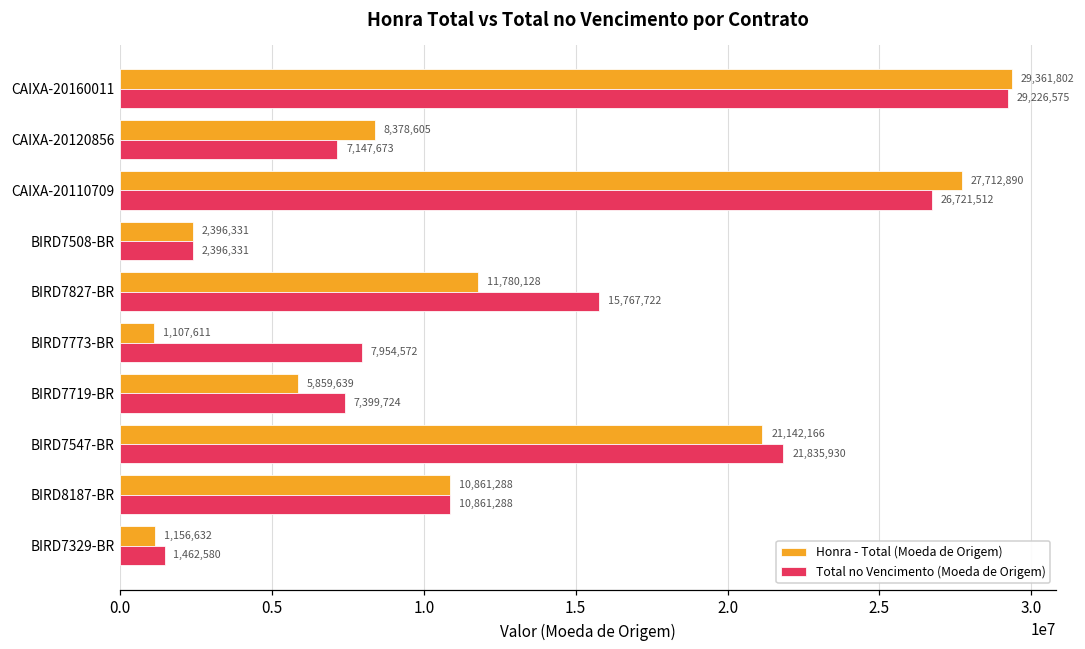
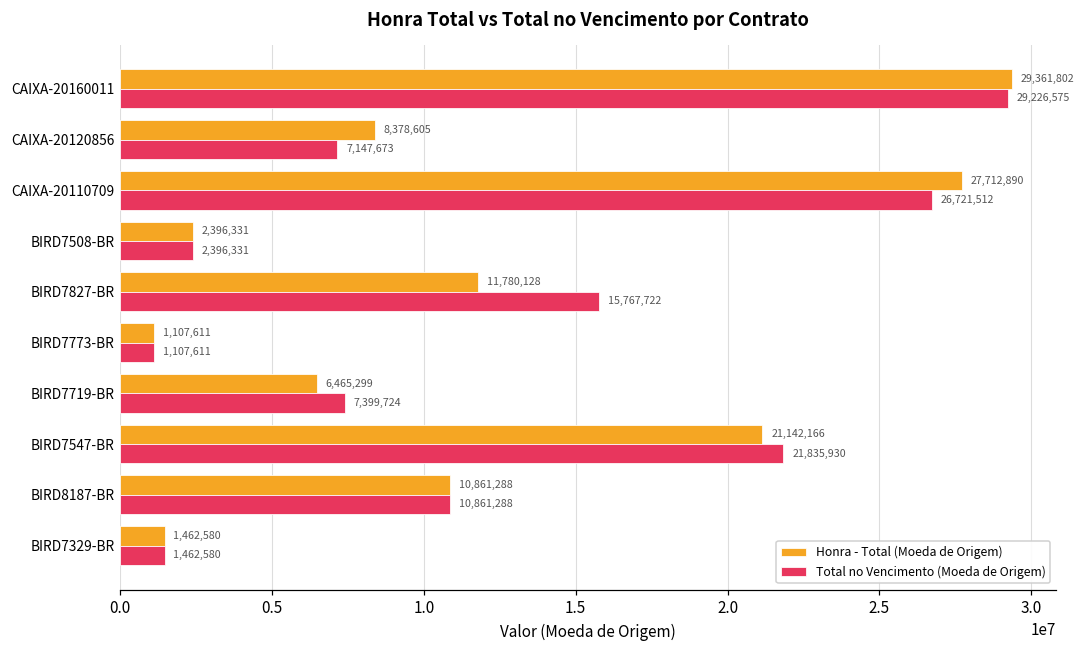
  {
    "Honra - Total (Moeda de Origem)": {
      "CAIXA-20160011": "29,361,802",
      "CAIXA-20120856": "8,378,605",
      "CAIXA-20110709": "27,712,890",
      "BIRD7508-BR": "2,396,331",
      "BIRD7827-BR": "11,780,128",
      "BIRD7773-BR": "1,107,611",
-     "BIRD7719-BR": "5,859,639",
+     "BIRD7719-BR": "6,465,299",
      "BIRD7547-BR": "21,142,166",
      "BIRD8187-BR": "10,861,288",
-     "BIRD7329-BR": "1,156,632"
+     "BIRD7329-BR": "1,462,580"
    },
    "Total no Vencimento (Moeda de Origem)": {
      "CAIXA-20160011": "29,226,575",
      "CAIXA-20120856": "7,147,673",
      "CAIXA-20110709": "26,721,512",
      "BIRD7508-BR": "2,396,331",
      "BIRD7827-BR": "15,767,722",
-     "BIRD7773-BR": "7,954,572",
+     "BIRD7773-BR": "1,107,611",
      "BIRD7719-BR": "7,399,724",
      "BIRD7547-BR": "21,835,930",
      "BIRD8187-BR": "10,861,288",
      "BIRD7329-BR": "1,462,580"
    }
  }
